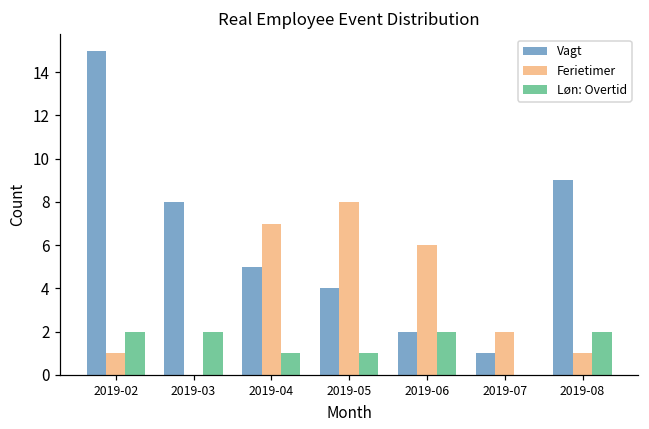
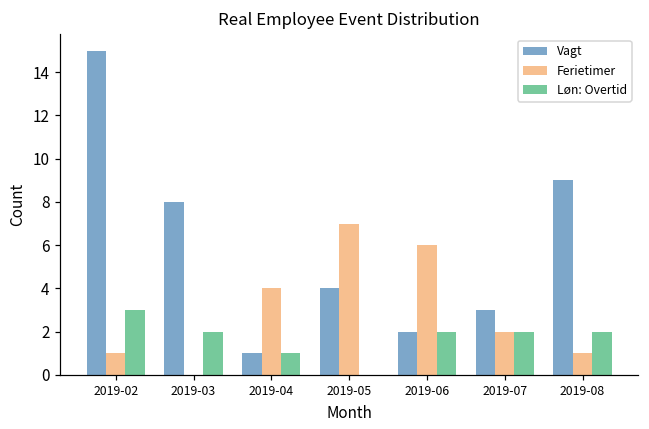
  {
    "Vagt": {
      "2019-02": 15,
      "2019-03": 8,
-     "2019-04": 5,
+     "2019-04": 1,
      "2019-05": 4,
      "2019-06": 2,
-     "2019-07": 1,
+     "2019-07": 3,
      "2019-08": 9
    },
    "Ferietimer": {
      "2019-02": 1,
      "2019-03": 0,
-     "2019-04": 7,
-     "2019-05": 8,
+     "2019-04": 4,
+     "2019-05": 7,
      "2019-06": 6,
      "2019-07": 2,
      "2019-08": 1
    },
    "Løn: Overtid": {
-     "2019-02": 2,
+     "2019-02": 3,
      "2019-03": 2,
      "2019-04": 1,
-     "2019-05": 1,
+     "2019-05": 0,
      "2019-06": 2,
-     "2019-07": 0,
+     "2019-07": 2,
      "2019-08": 2
    }
  }
